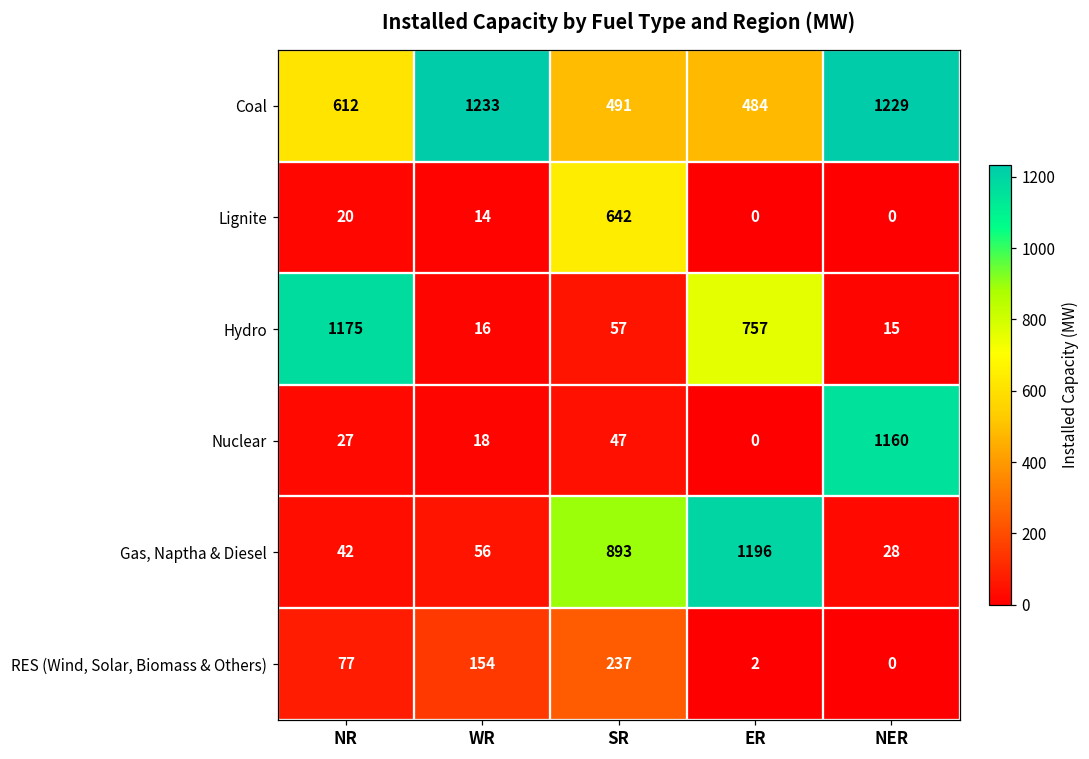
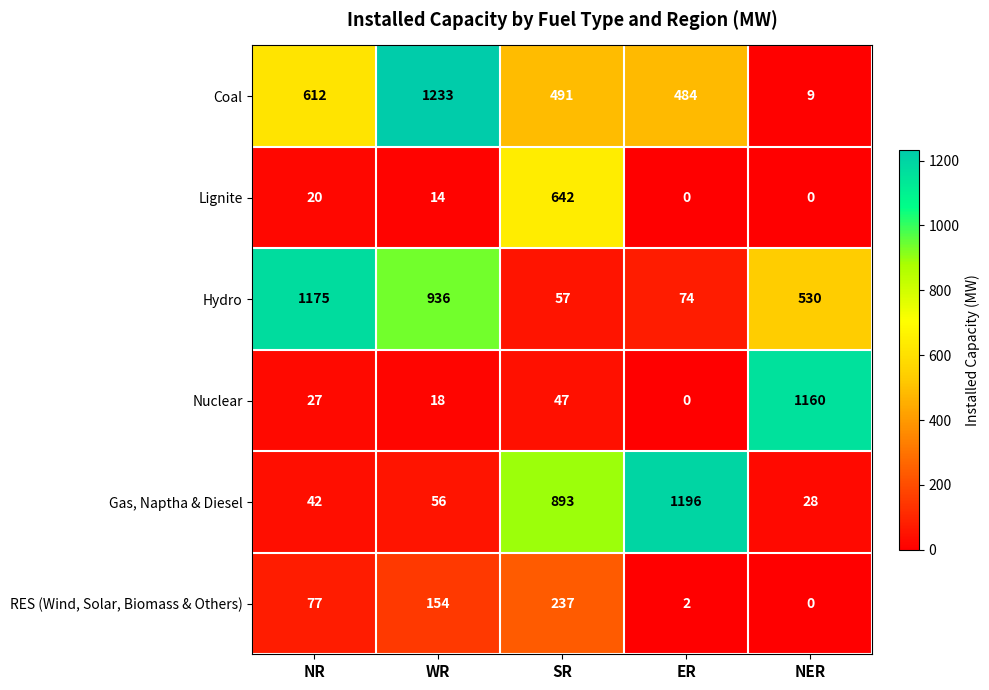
  {
    "Coal": {
      "NR": 612,
      "WR": 1233,
      "SR": 491,
      "ER": 484,
-     "NER": 1229
+     "NER": 9
    },
    "Lignite": {
      "NR": 20,
      "WR": 14,
      "SR": 642,
      "ER": 0,
      "NER": 0
    },
    "Hydro": {
      "NR": 1175,
-     "WR": 16,
+     "WR": 936,
      "SR": 57,
-     "ER": 757,
-     "NER": 15
+     "ER": 74,
+     "NER": 530
    },
    "Nuclear": {
      "NR": 27,
      "WR": 18,
      "SR": 47,
      "ER": 0,
      "NER": 1160
    },
    "Gas, Naptha & Diesel": {
      "NR": 42,
      "WR": 56,
      "SR": 893,
      "ER": 1196,
      "NER": 28
    },
    "RES (Wind, Solar, Biomass & Others)": {
      "NR": 77,
      "WR": 154,
      "SR": 237,
      "ER": 2,
      "NER": 0
    }
  }
